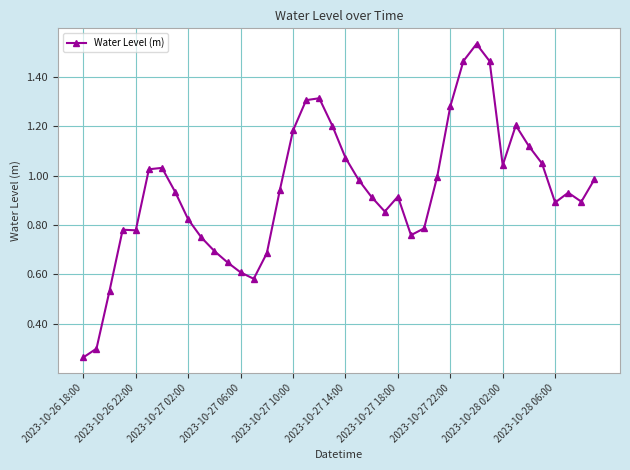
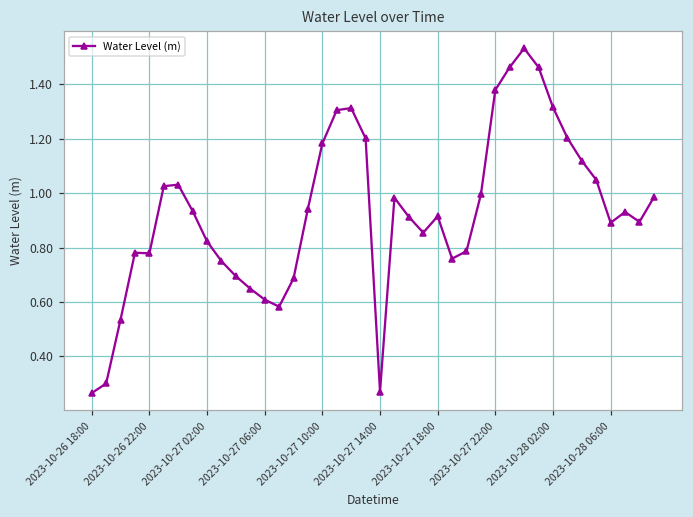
  {
    "2023-10-26 18:00": 0.27,
    "2023-10-26 22:00": 0.78,
    "2023-10-27 02:00": 0.82,
    "2023-10-27 06:00": 0.61,
    "2023-10-27 10:00": 1.18,
-   "2023-10-27 14:00": 1.07,
+   "2023-10-27 14:00": 0.27,
    "2023-10-27 18:00": 0.91,
-   "2023-10-27 22:00": 1.28,
-   "2023-10-28 02:00": 1.04,
+   "2023-10-27 22:00": 1.38,
+   "2023-10-28 02:00": 1.32,
    "2023-10-28 06:00": 0.89
  }
